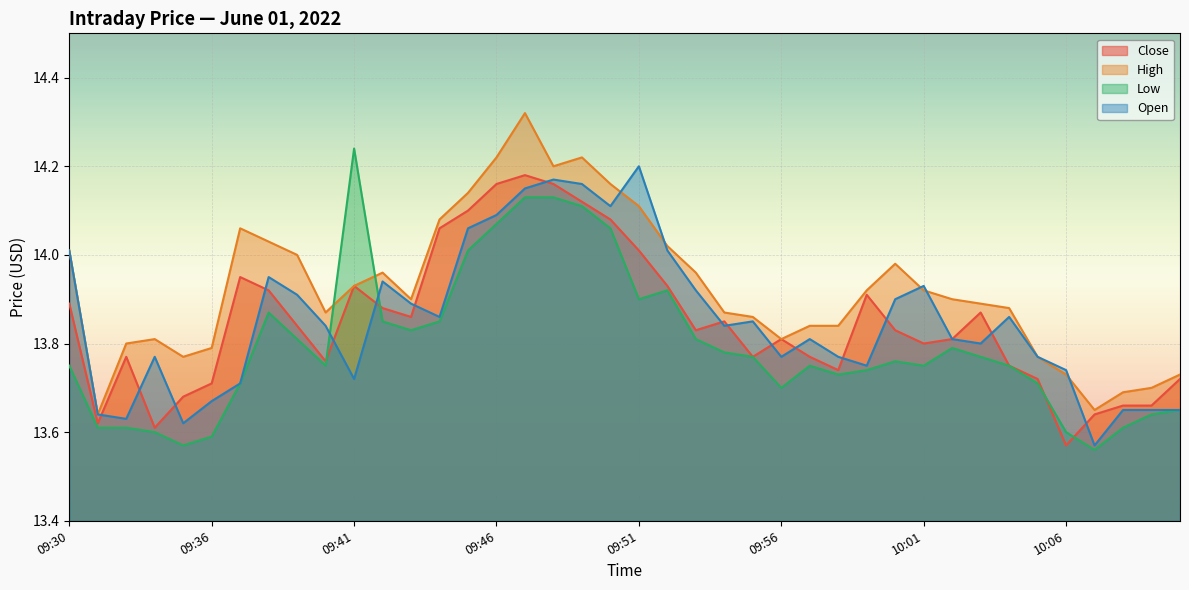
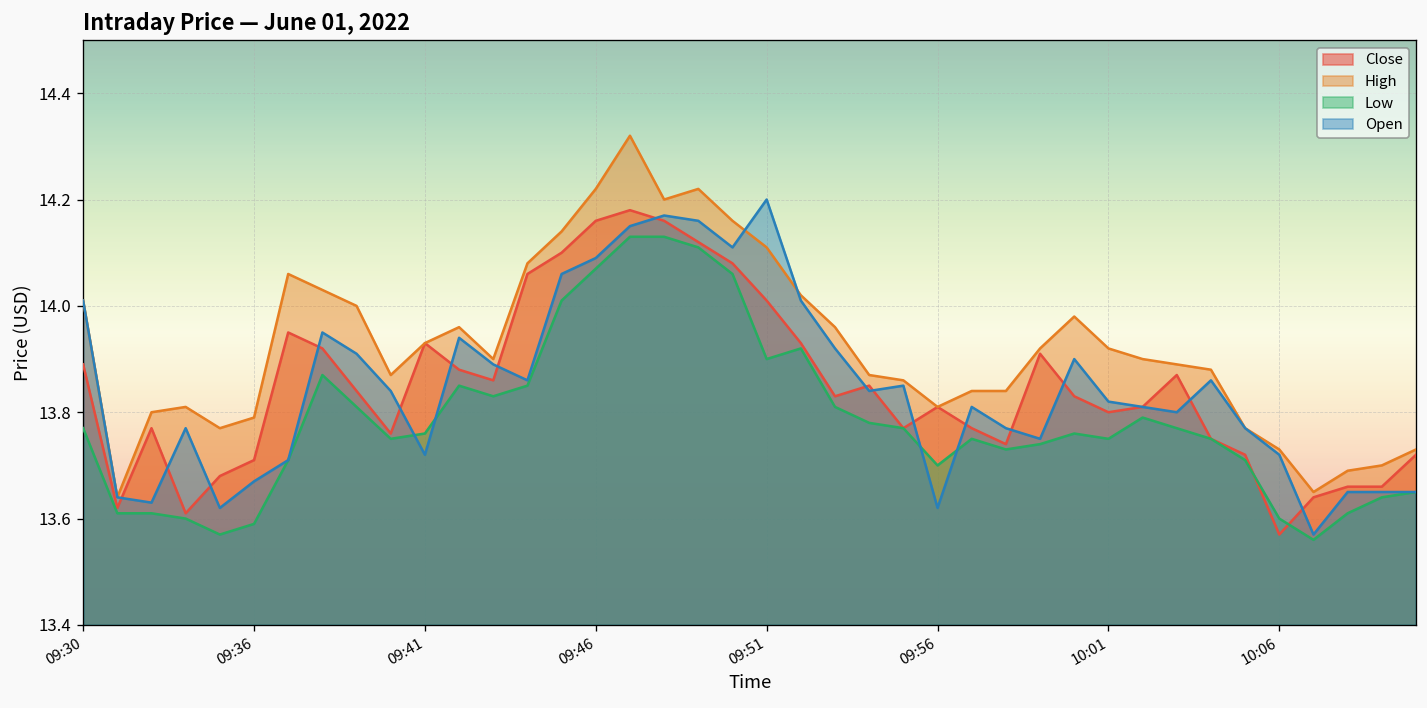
  {
    "Low": {
-     "09:30": 13.75,
+     "09:30": 13.77,
      "09:36": 13.59,
-     "09:41": 14.24,
+     "09:41": 13.76,
      "09:46": 14.07,
      "09:51": 13.90,
      "09:56": 13.70,
      "10:01": 13.75,
      "10:06": 13.60
    },
    "Open": {
      "09:36": 13.67,
      "09:41": 13.72,
      "09:46": 14.09,
      "09:51": 14.20,
-     "09:56": 13.77,
-     "10:01": 13.93,
-     "10:06": 13.74
+     "09:56": 13.62,
+     "10:01": 13.82,
+     "10:06": 13.72
    }
  }
